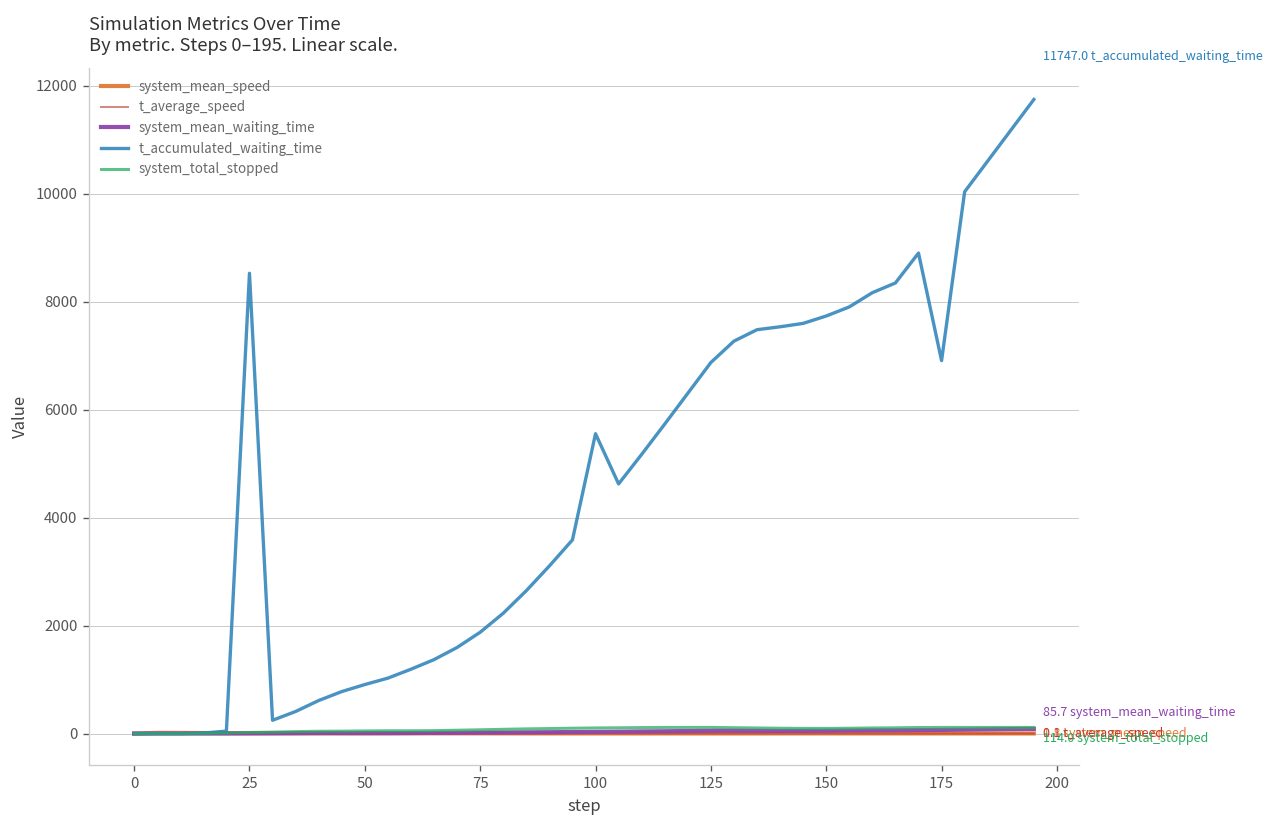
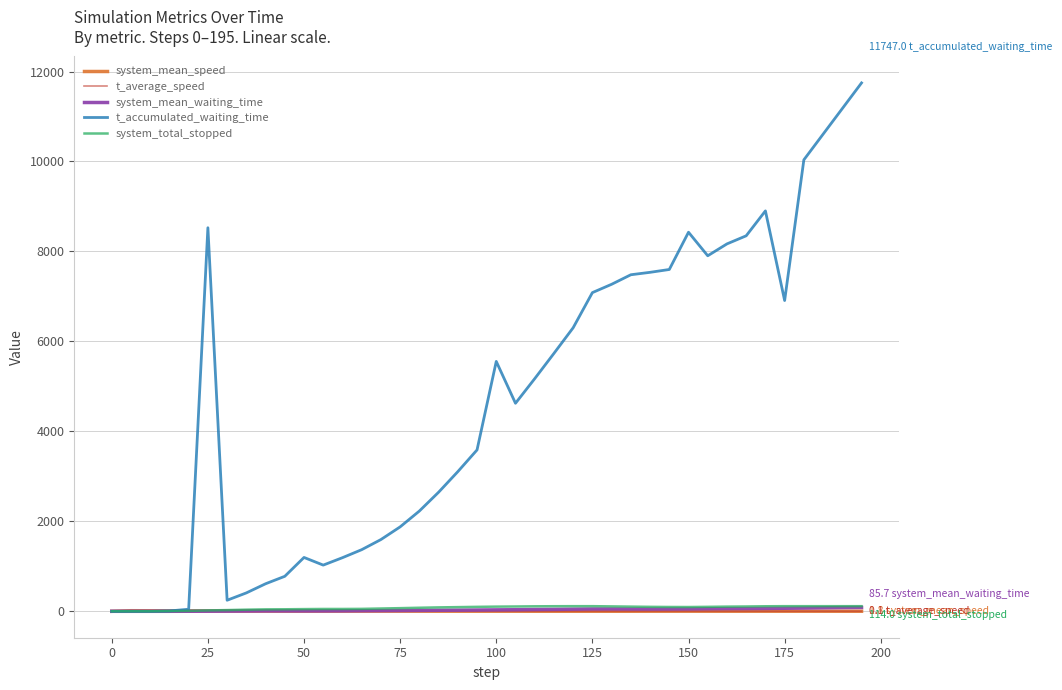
  {
    "t_average_speed": {
      "175": 0
    },
    "t_accumulated_waiting_time": {
      "25": 8500,
-     "50": 900,
+     "50": 1200,
      "75": 1900,
      "100": 5600,
-     "125": 6900,
-     "150": 7700,
+     "125": 7100,
+     "150": 8400,
      "175": 6900
    },
    "system_total_stopped": {
      "100": 100,
      "125": 100
    }
  }
